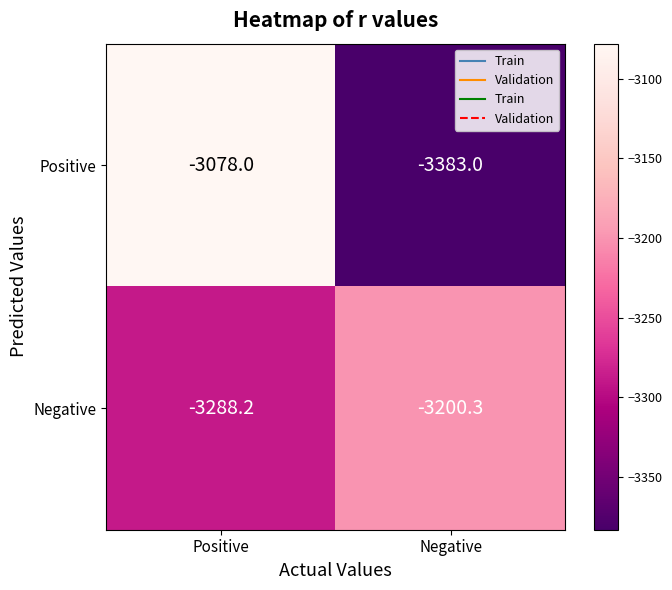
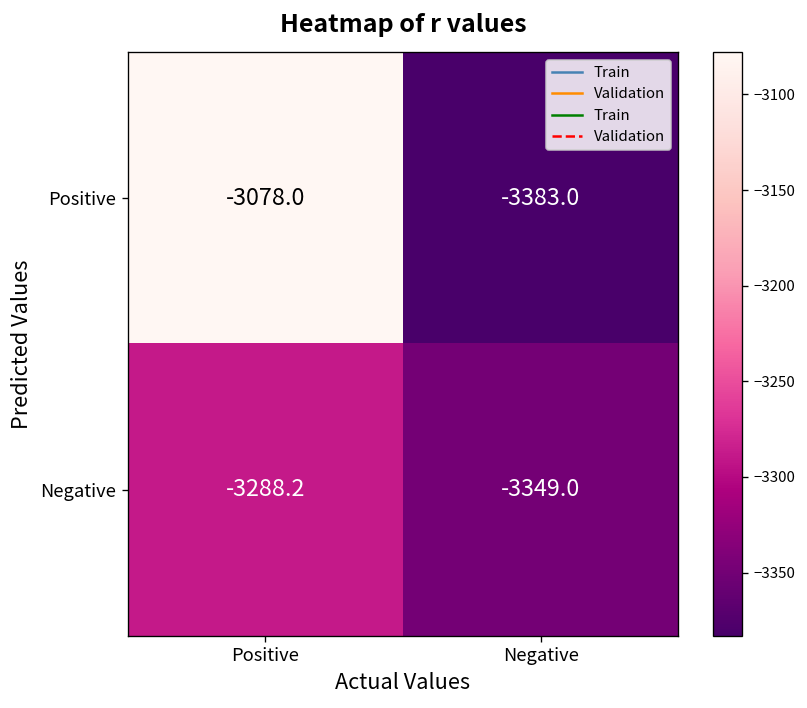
  {
    "Positive": {
      "Positive": -3078.0,
      "Negative": -3383.0
    },
    "Negative": {
      "Positive": -3288.2,
-     "Negative": -3200.3
+     "Negative": -3349.0
    }
  }
